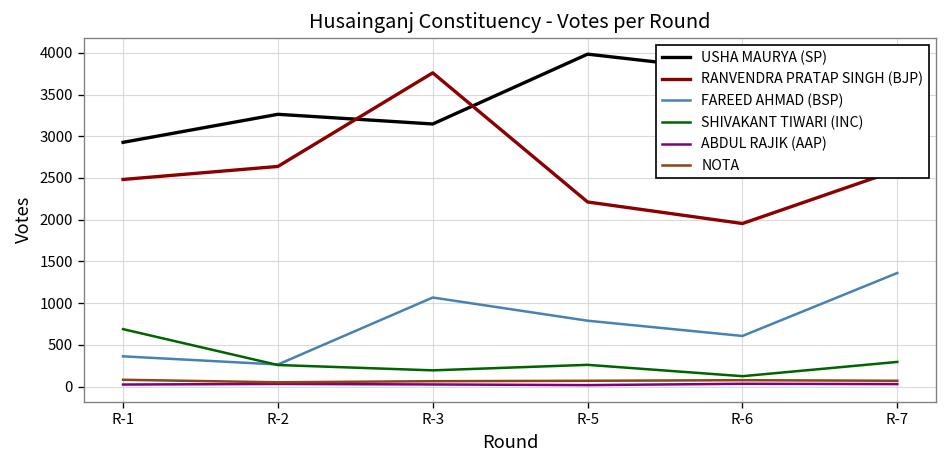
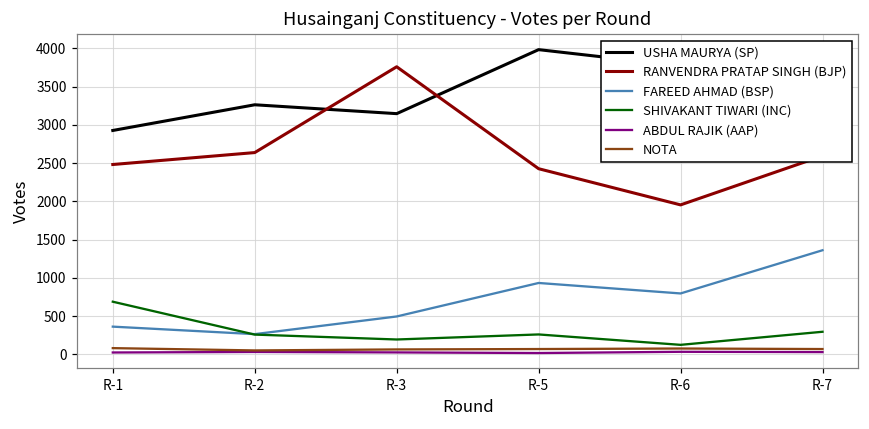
  {
    "USHA MAURYA (SP)": {
      "R-1": 2900,
      "R-2": 3300,
      "R-3": 3100,
      "R-5": 4000
    },
    "RANVENDRA PRATAP SINGH (BJP)": {
      "R-1": 2500,
      "R-2": 2600,
      "R-3": 3800,
-     "R-5": 2200,
+     "R-5": 2400,
      "R-6": 2000
    },
    "FAREED AHMAD (BSP)": {
      "R-1": 400,
-     "R-3": 1100,
-     "R-5": 800,
-     "R-6": 600,
+     "R-3": 500,
+     "R-5": 900,
+     "R-6": 800,
      "R-7": 1400
    },
    "SHIVAKANT TIWARI (INC)": {
      "R-1": 700,
      "R-3": 200,
      "R-5": 300,
      "R-6": 100,
      "R-7": 300
    },
    "ABDUL RAJIK (AAP)": {
      "R-1": 0,
      "R-3": 0,
      "R-5": 0,
      "R-6": 0,
      "R-7": 0
    },
    "NOTA": {
      "R-1": 100,
      "R-3": 100,
      "R-5": 100,
      "R-6": 100,
      "R-7": 100
    }
  }
